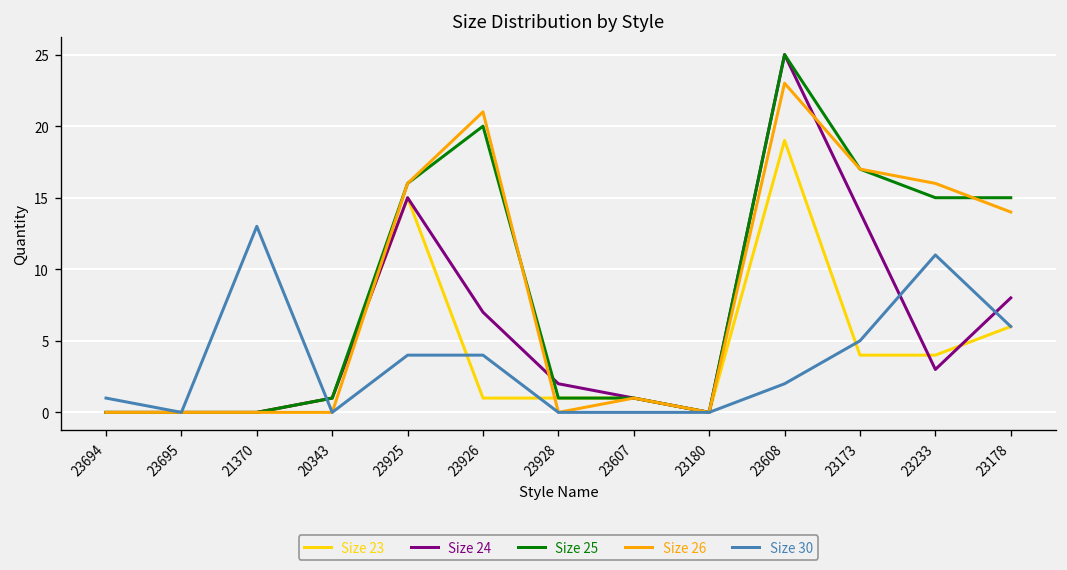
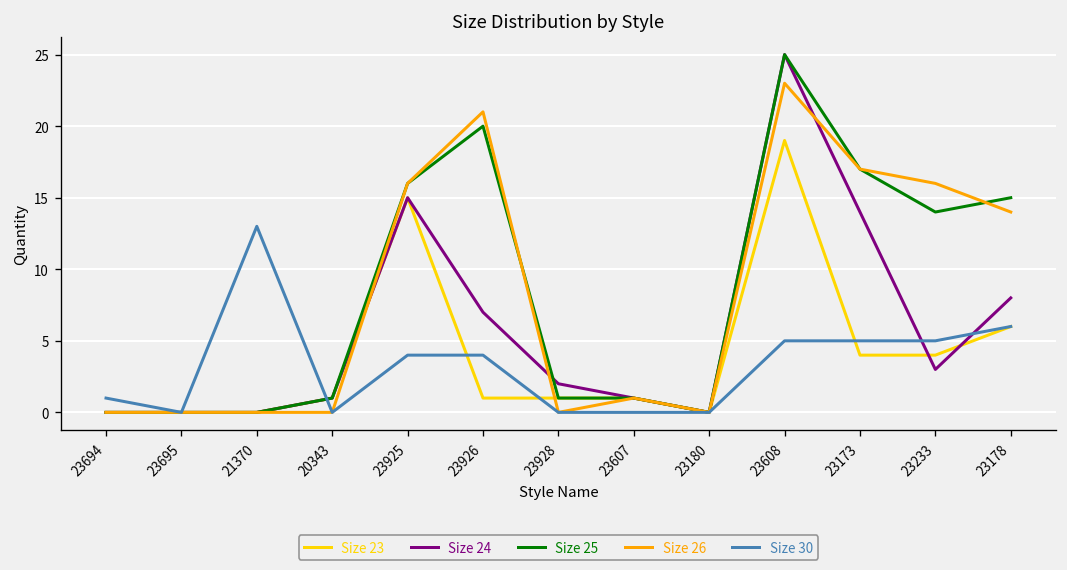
  {
    "Size 24": {
      "23926": 7,
      "23928": 2,
      "23173": 14,
      "23233": 3,
      "23178": 8
    },
    "Size 25": {
      "23926": 20,
-     "23233": 15,
+     "23233": 14,
      "23178": 15
    },
    "Size 30": {
      "23694": 1,
      "21370": 13,
      "23925": 4,
      "23926": 4,
      "23607": 0,
-     "23608": 2,
+     "23608": 5,
      "23173": 5,
-     "23233": 11
+     "23233": 5
    }
  }
